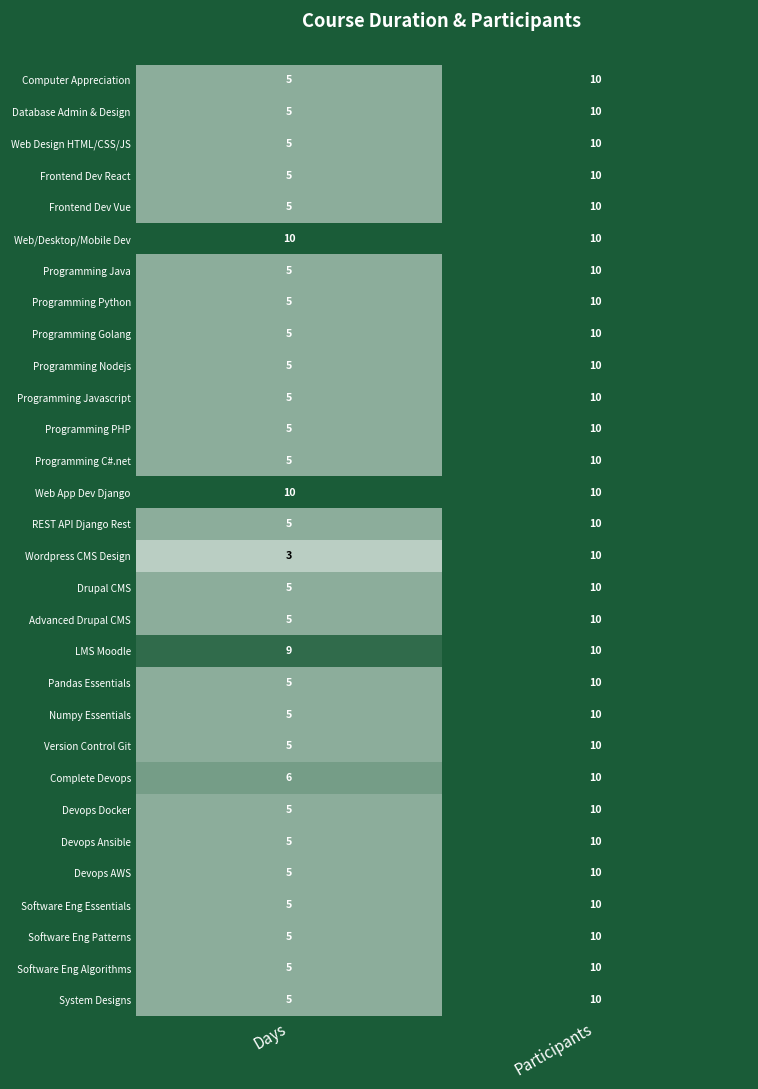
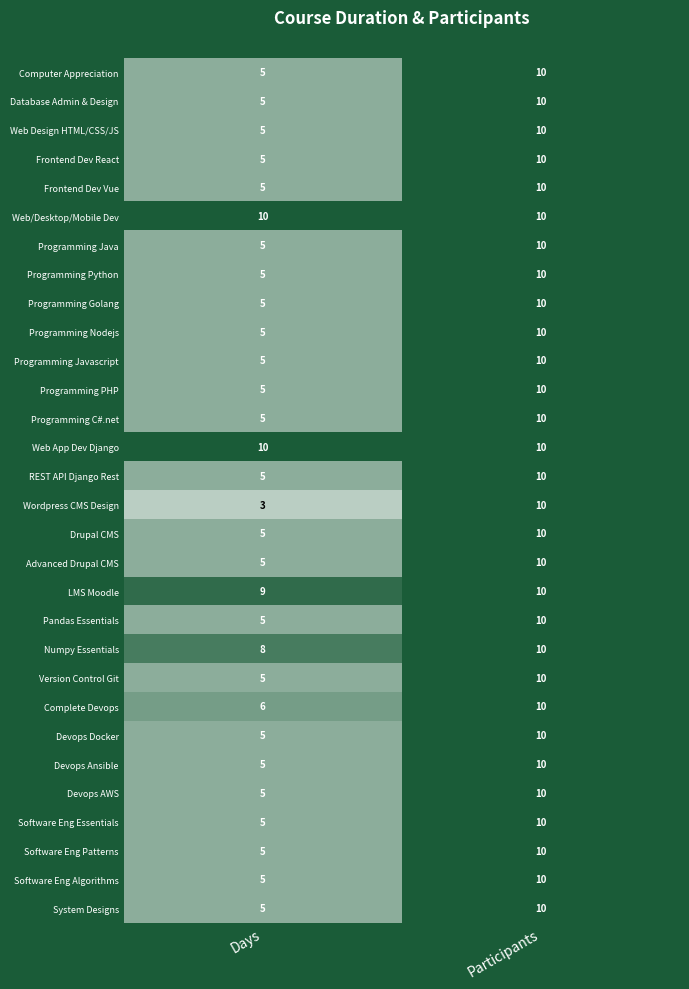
  {
    "Computer Appreciation": {
      "Days": 5,
      "Participants": 10
    },
    "Database Admin & Design": {
      "Days": 5,
      "Participants": 10
    },
    "Web Design HTML/CSS/JS": {
      "Days": 5,
      "Participants": 10
    },
    "Frontend Dev React": {
      "Days": 5,
      "Participants": 10
    },
    "Frontend Dev Vue": {
      "Days": 5,
      "Participants": 10
    },
    "Web/Desktop/Mobile Dev": {
      "Days": 10,
      "Participants": 10
    },
    "Programming Java": {
      "Days": 5,
      "Participants": 10
    },
    "Programming Python": {
      "Days": 5,
      "Participants": 10
    },
    "Programming Golang": {
      "Days": 5,
      "Participants": 10
    },
    "Programming Nodejs": {
      "Days": 5,
      "Participants": 10
    },
    "Programming Javascript": {
      "Days": 5,
      "Participants": 10
    },
    "Programming PHP": {
      "Days": 5,
      "Participants": 10
    },
    "Programming C#.net": {
      "Days": 5,
      "Participants": 10
    },
    "Web App Dev Django": {
      "Days": 10,
      "Participants": 10
    },
    "REST API Django Rest": {
      "Days": 5,
      "Participants": 10
    },
    "Wordpress CMS Design": {
      "Days": 3,
      "Participants": 10
    },
    "Drupal CMS": {
      "Days": 5,
      "Participants": 10
    },
    "Advanced Drupal CMS": {
      "Days": 5,
      "Participants": 10
    },
    "LMS Moodle": {
      "Days": 9,
      "Participants": 10
    },
    "Pandas Essentials": {
      "Days": 5,
      "Participants": 10
    },
    "Numpy Essentials": {
-     "Days": 5,
+     "Days": 8,
      "Participants": 10
    },
    "Version Control Git": {
      "Days": 5,
      "Participants": 10
    },
    "Complete Devops": {
      "Days": 6,
      "Participants": 10
    },
    "Devops Docker": {
      "Days": 5,
      "Participants": 10
    },
    "Devops Ansible": {
      "Days": 5,
      "Participants": 10
    },
    "Devops AWS": {
      "Days": 5,
      "Participants": 10
    },
    "Software Eng Essentials": {
      "Days": 5,
      "Participants": 10
    },
    "Software Eng Patterns": {
      "Days": 5,
      "Participants": 10
    },
    "Software Eng Algorithms": {
      "Days": 5,
      "Participants": 10
    },
    "System Designs": {
      "Days": 5,
      "Participants": 10
    }
  }
